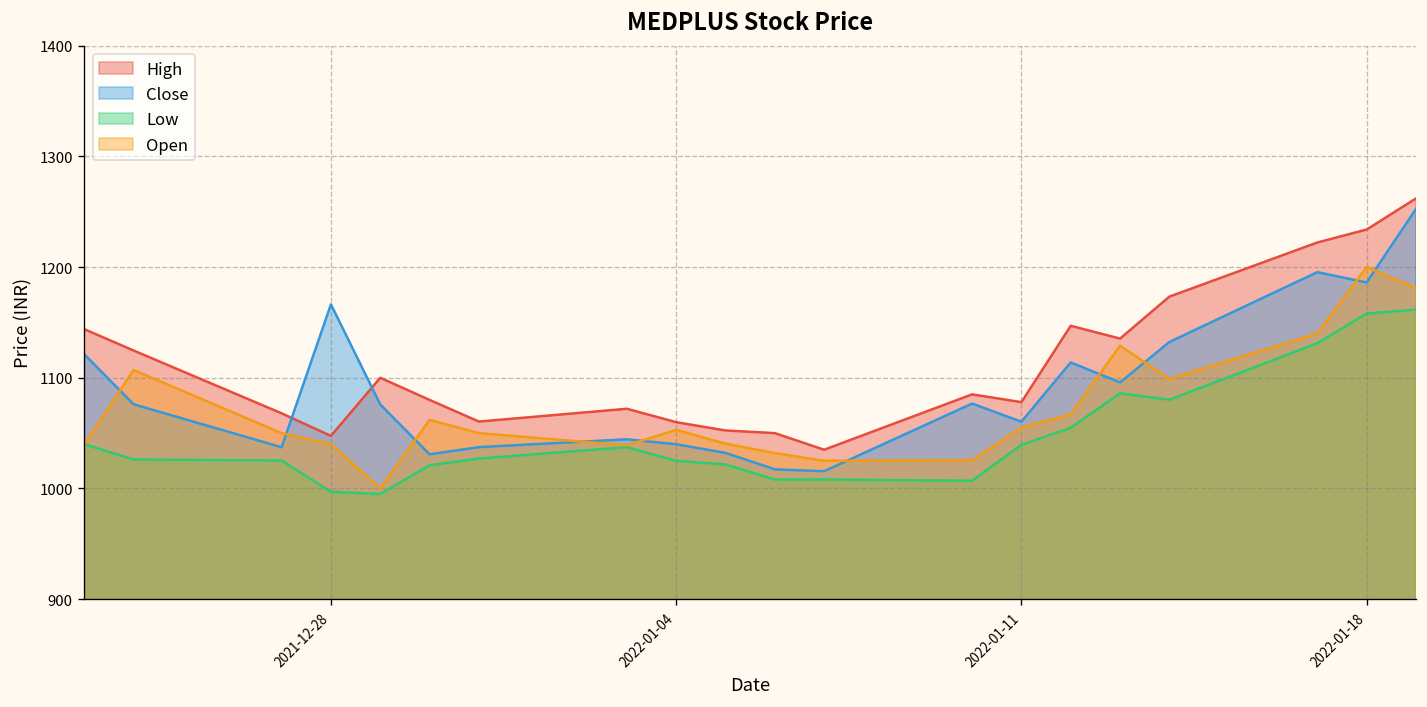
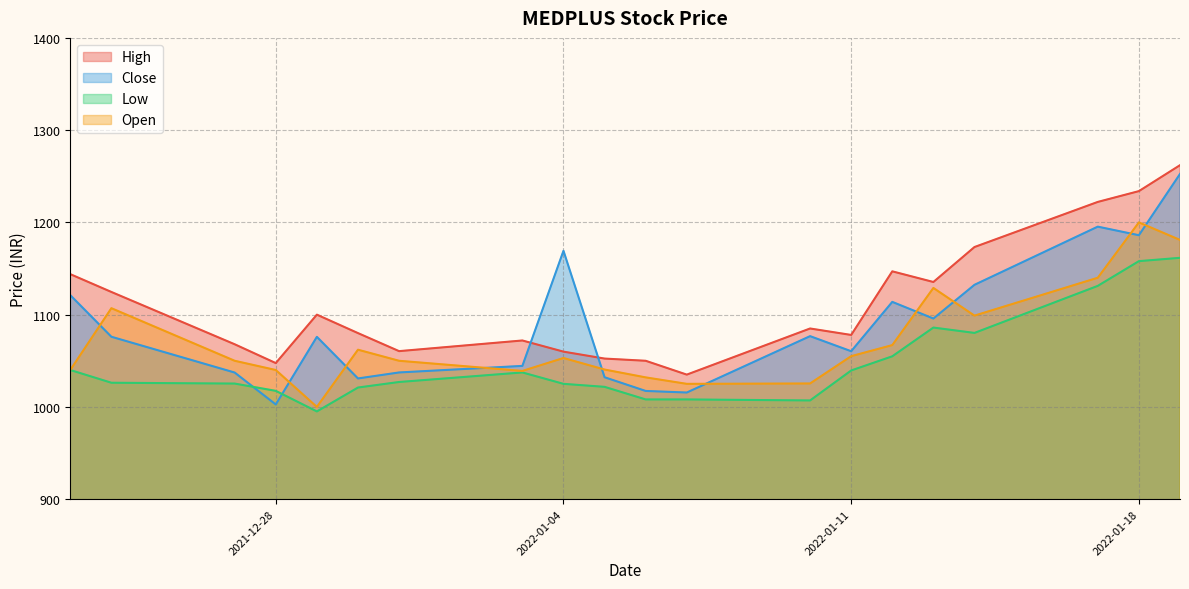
  {
    "Close": {
-     "2021-12-28": 1170,
-     "2022-01-04": 1040,
+     "2021-12-28": 1000,
+     "2022-01-04": 1170,
      "2022-01-11": 1060,
      "2022-01-18": 1190
    },
    "Low": {
-     "2021-12-28": 1000,
+     "2021-12-28": 1020,
      "2022-01-04": 1030,
      "2022-01-11": 1040,
      "2022-01-18": 1160
    }
  }
